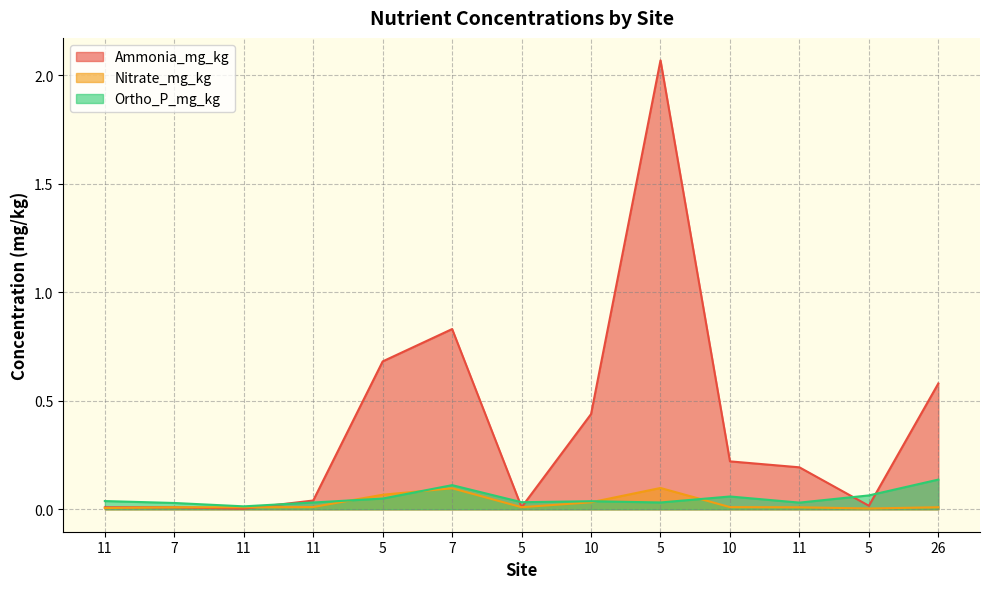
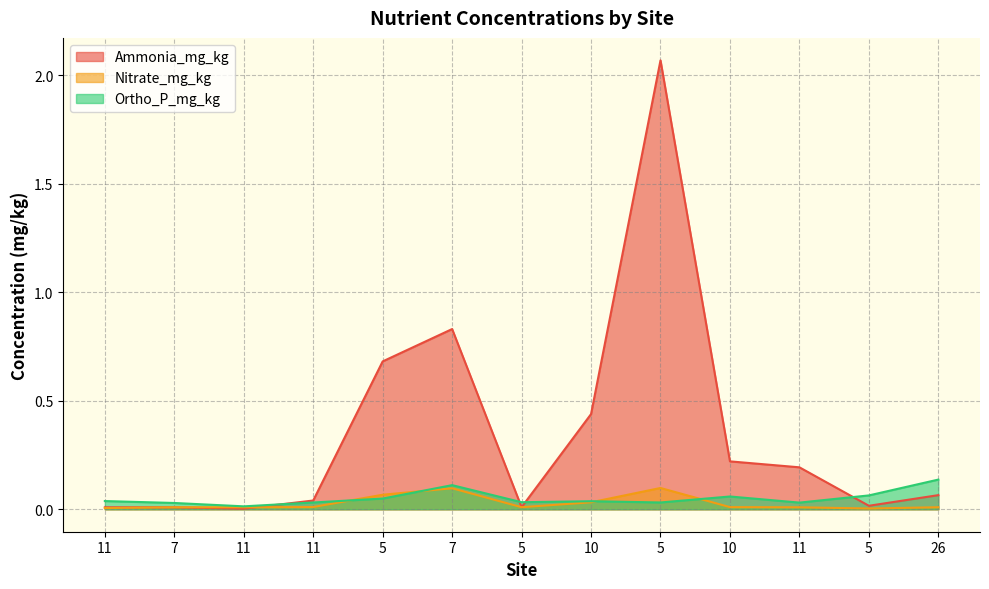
  {
    "Ammonia_mg_kg": {
-     "26": 0.58
+     "26": 0.07
    },
    "Nitrate_mg_kg": {
      "26": 0.01
    },
    "Ortho_P_mg_kg": {
      "26": 0.14
    }
  }
